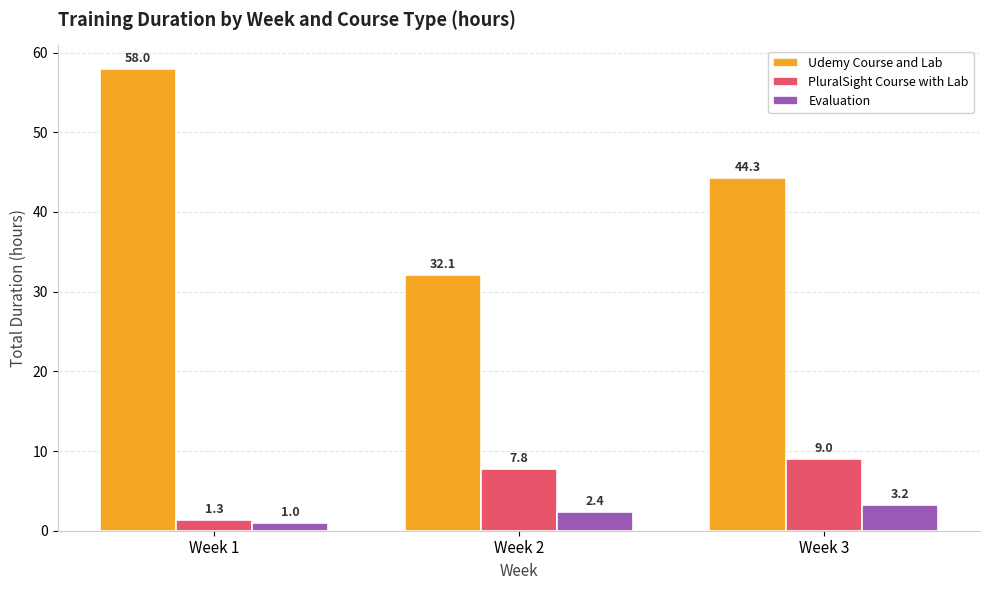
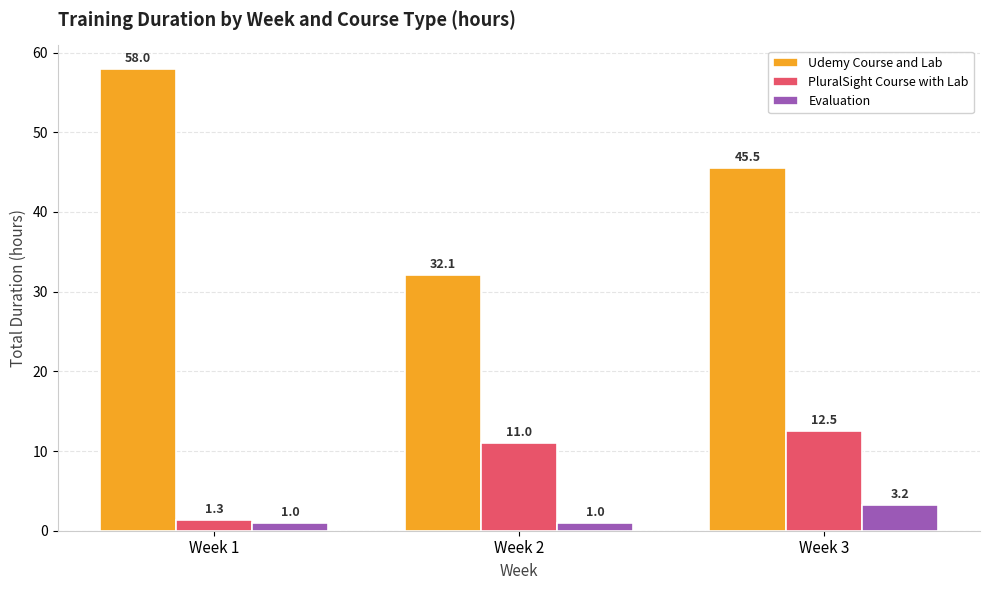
  {
    "Udemy Course and Lab": {
      "Week 1": 58.0,
      "Week 2": 32.1,
-     "Week 3": 44.3
+     "Week 3": 45.5
    },
    "PluralSight Course with Lab": {
      "Week 1": 1.3,
-     "Week 2": 7.8,
-     "Week 3": 9.0
+     "Week 2": 11.0,
+     "Week 3": 12.5
    },
    "Evaluation": {
      "Week 1": 1.0,
-     "Week 2": 2.4,
+     "Week 2": 1.0,
      "Week 3": 3.2
    }
  }
